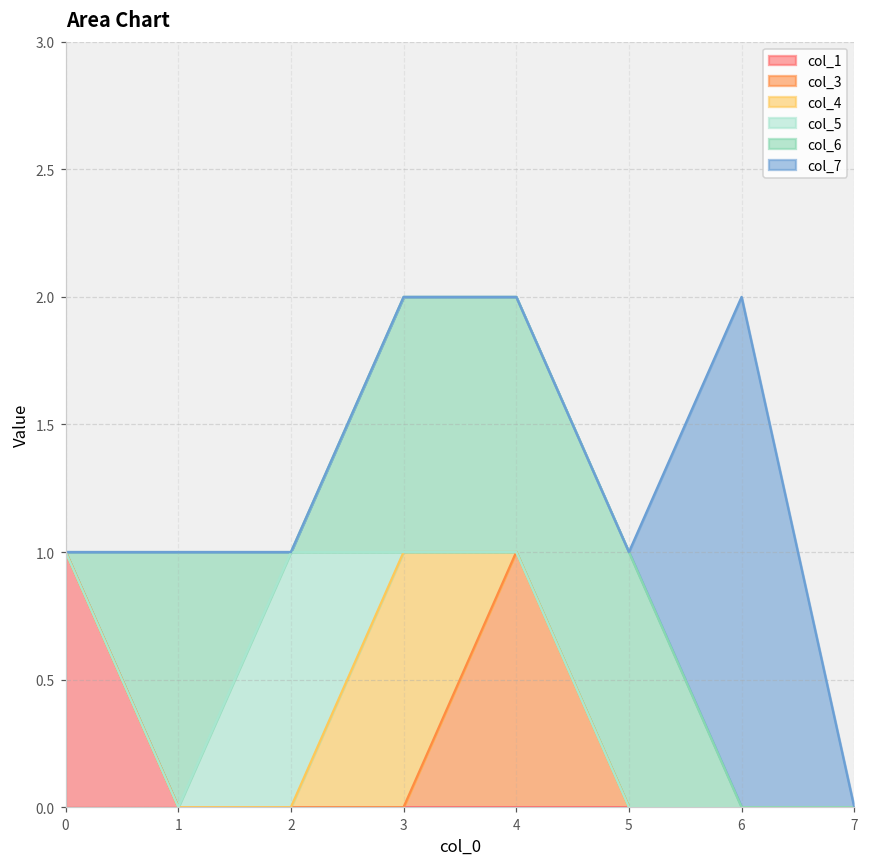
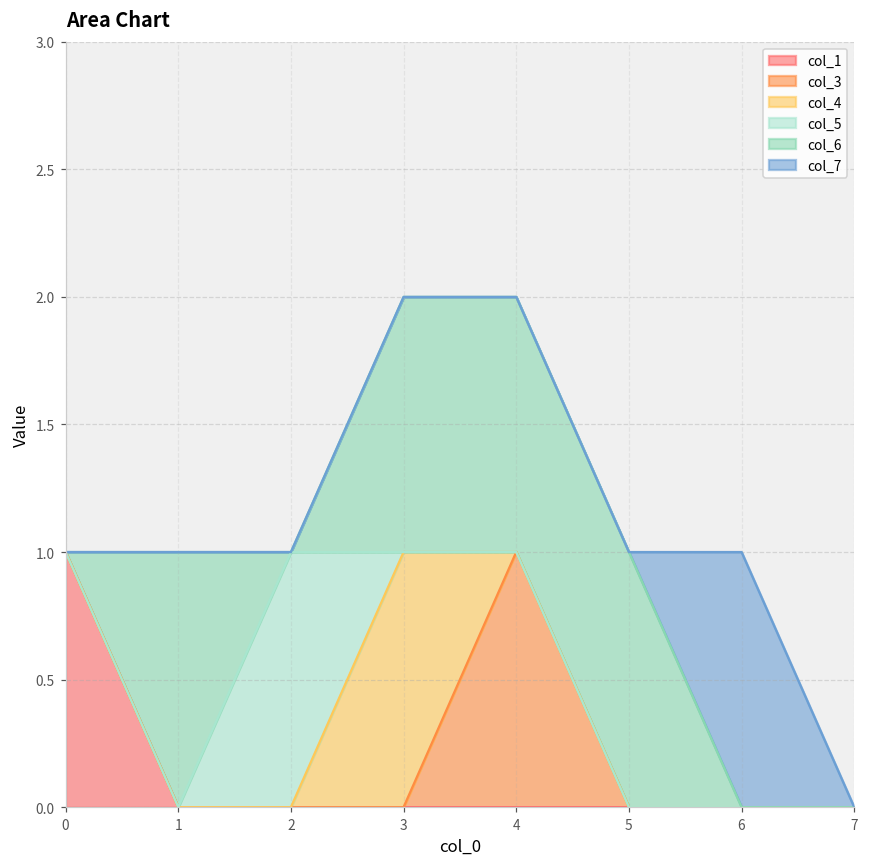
  {
    "col_7": {
-     "6": 2
+     "6": 1
    }
  }
